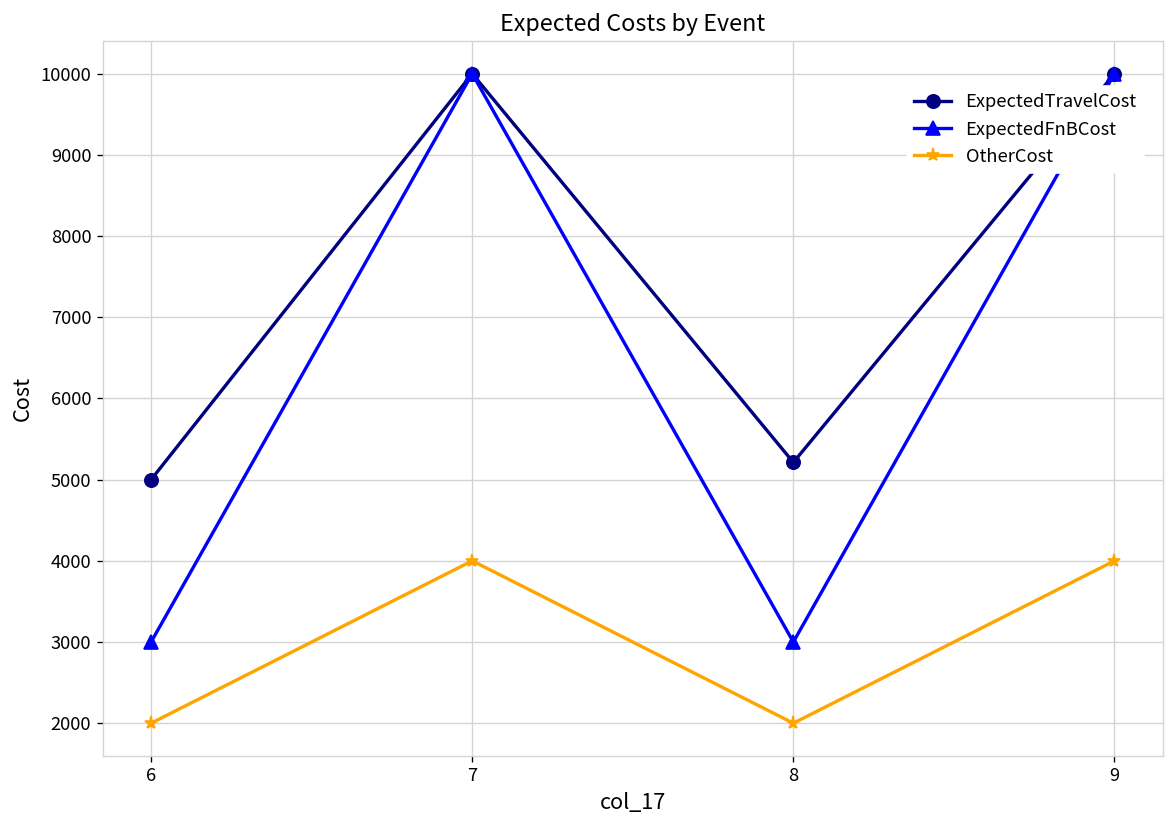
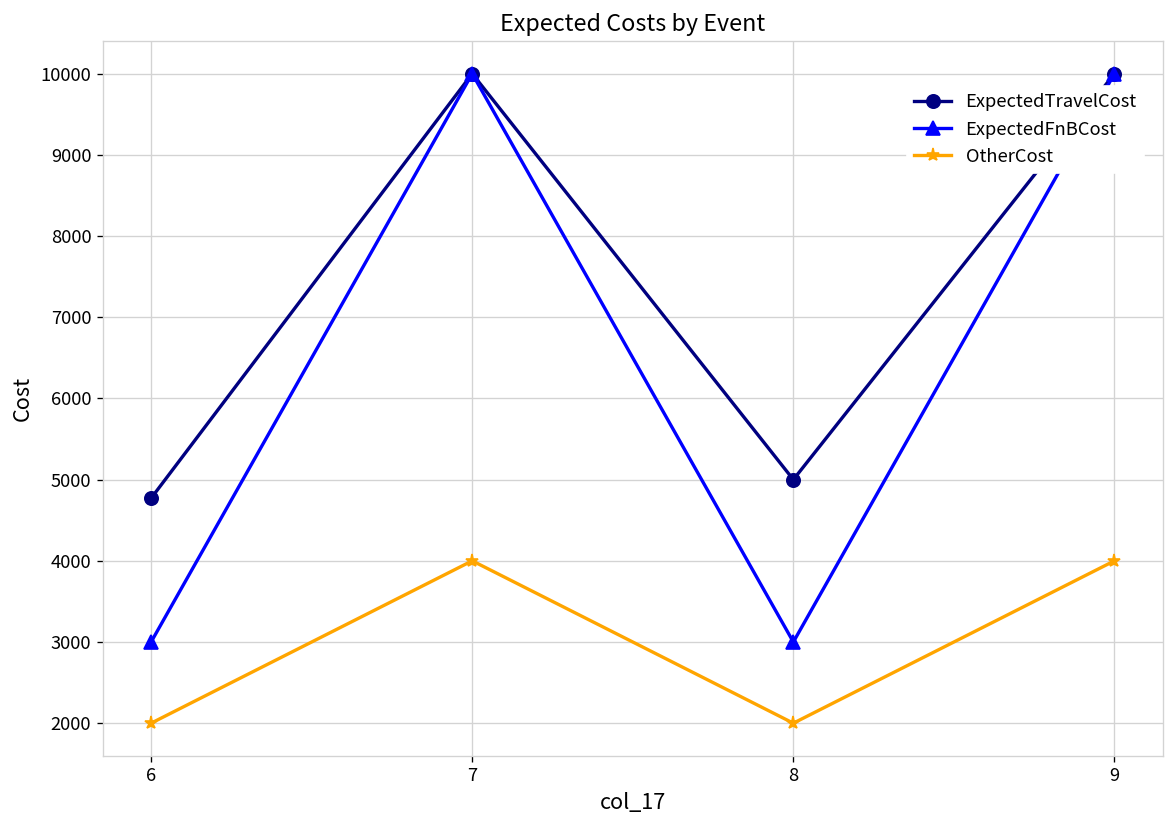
  {
    "ExpectedTravelCost": {
-     "6": 5000,
-     "8": 5200
+     "6": 4800,
+     "8": 5000
    },
    "ExpectedFnBCost": {
      "6": 3000,
      "8": 3000
    },
    "OtherCost": {
      "6": 2000,
      "7": 4000,
      "8": 2000,
      "9": 4000
    }
  }
